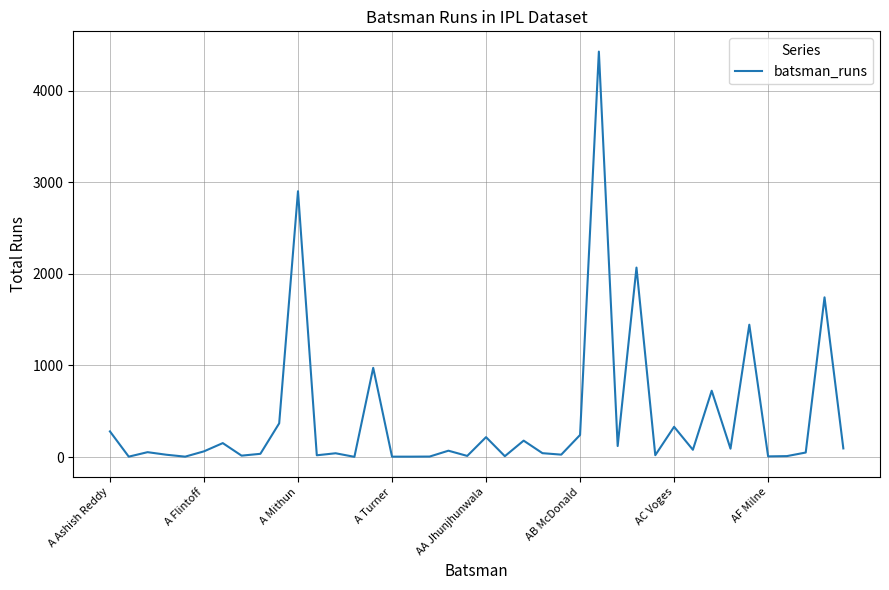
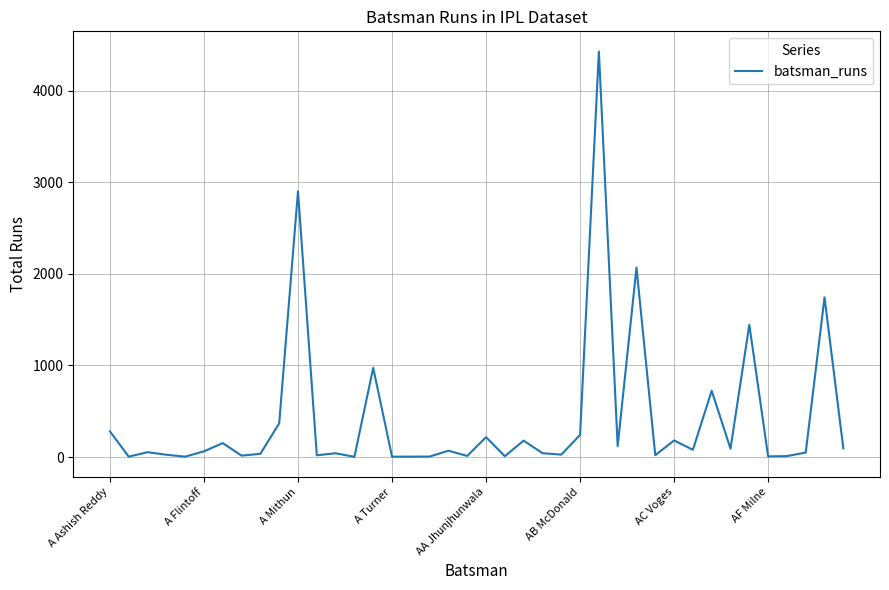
  {
    "A Ashish Reddy": 300,
    "A Flintoff": 100,
    "A Mithun": 2900,
    "A Turner": 0,
    "AA Jhunjhunwala": 200,
    "AB McDonald": 200,
-   "AC Voges": 300,
+   "AC Voges": 200,
    "AF Milne": 0
  }
